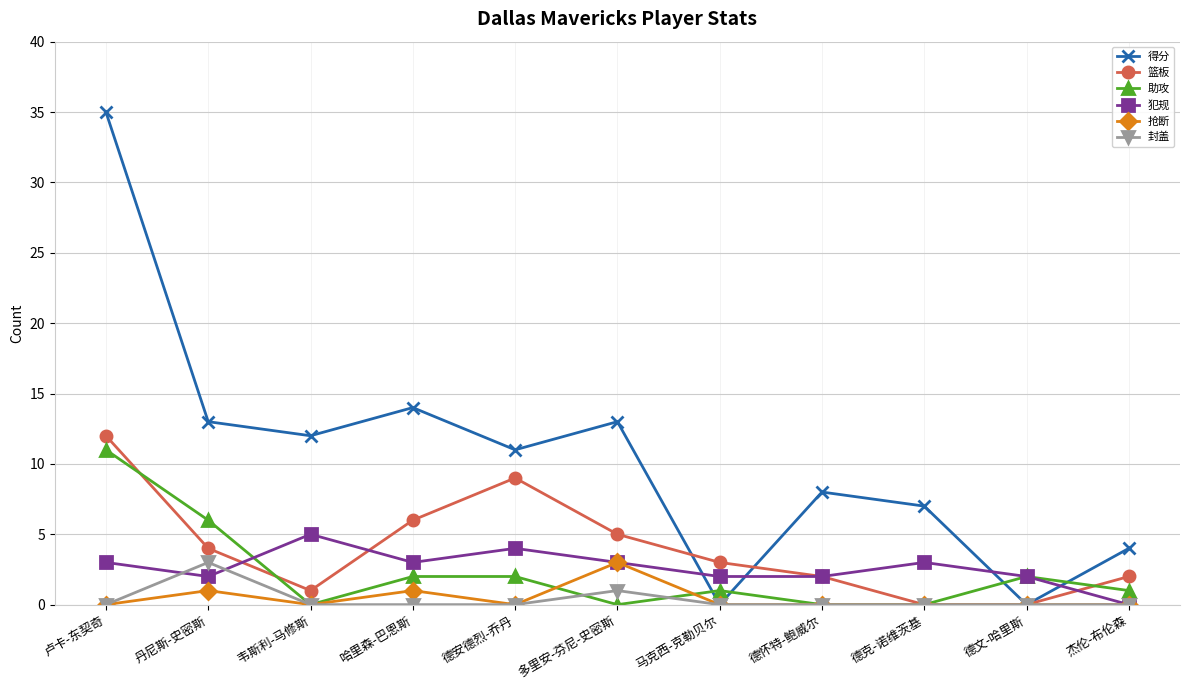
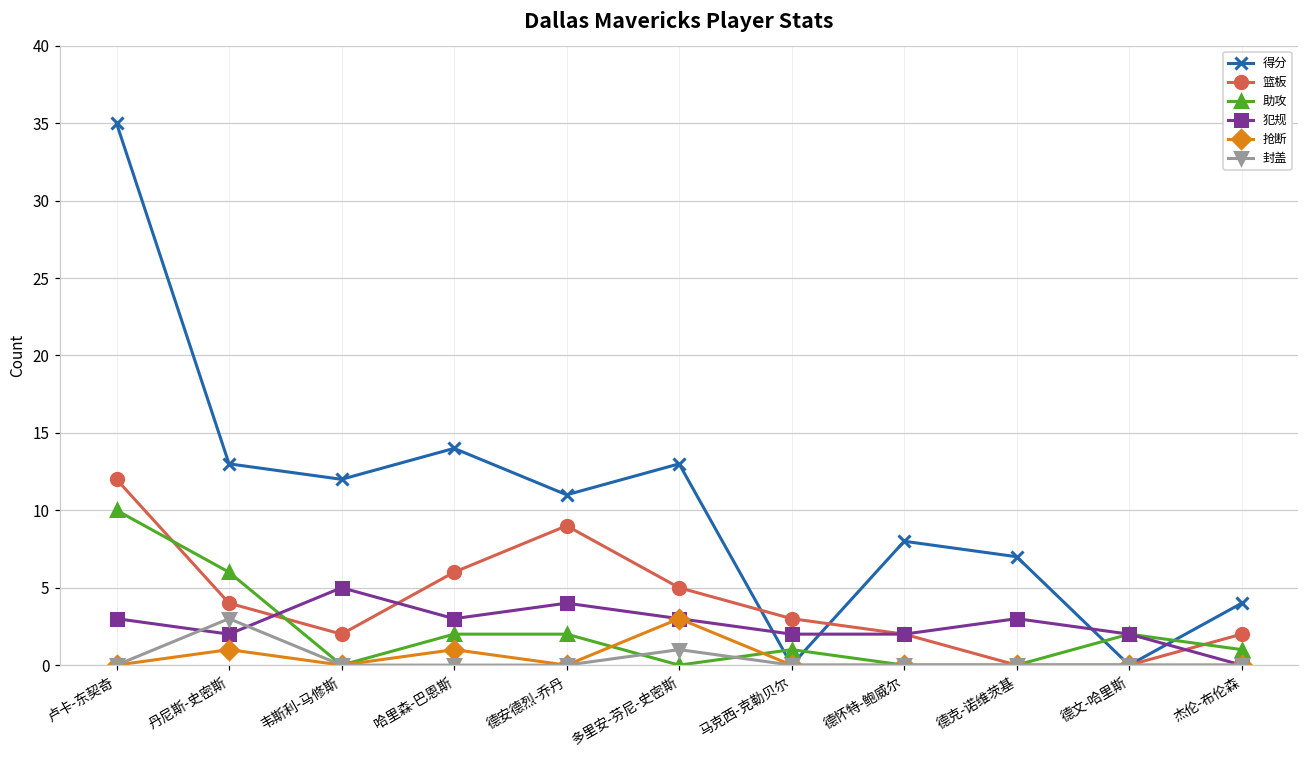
  {
    "得分": {
      "卢卡-东契奇": 35,
      "丹尼斯-史密斯": 13,
      "韦斯利-马修斯": 12,
      "哈里森-巴恩斯": 14,
      "德安德烈-乔丹": 11,
      "多里安-芬尼-史密斯": 13,
      "德怀特-鲍威尔": 8,
      "德克-诺维茨基": 7,
      "杰伦-布伦森": 4
    },
    "篮板": {
      "卢卡-东契奇": 12,
      "丹尼斯-史密斯": 4,
-     "韦斯利-马修斯": 1,
+     "韦斯利-马修斯": 2,
      "哈里森-巴恩斯": 6,
      "德安德烈-乔丹": 9,
      "多里安-芬尼-史密斯": 5,
      "马克西-克勒贝尔": 3,
      "杰伦-布伦森": 2
    },
    "助攻": {
-     "卢卡-东契奇": 11,
+     "卢卡-东契奇": 10,
      "丹尼斯-史密斯": 6,
      "哈里森-巴恩斯": 2,
      "德安德烈-乔丹": 2,
      "多里安-芬尼-史密斯": 0,
      "马克西-克勒贝尔": 1,
      "杰伦-布伦森": 1
    },
    "犯规": {
      "卢卡-东契奇": 3,
      "丹尼斯-史密斯": 2,
      "韦斯利-马修斯": 5,
      "哈里森-巴恩斯": 3,
      "德安德烈-乔丹": 4,
      "马克西-克勒贝尔": 2,
      "德克-诺维茨基": 3
    },
    "抢断": {
      "丹尼斯-史密斯": 1,
      "哈里森-巴恩斯": 1
    },
    "封盖": {
      "丹尼斯-史密斯": 3,
      "哈里森-巴恩斯": 0,
      "多里安-芬尼-史密斯": 1
    }
  }
